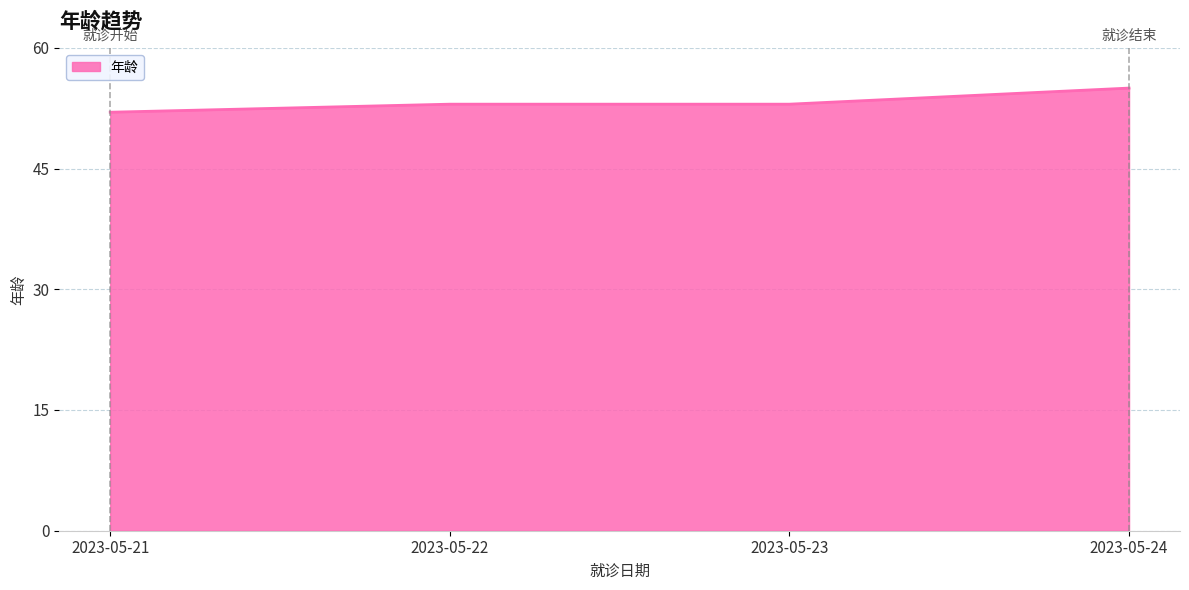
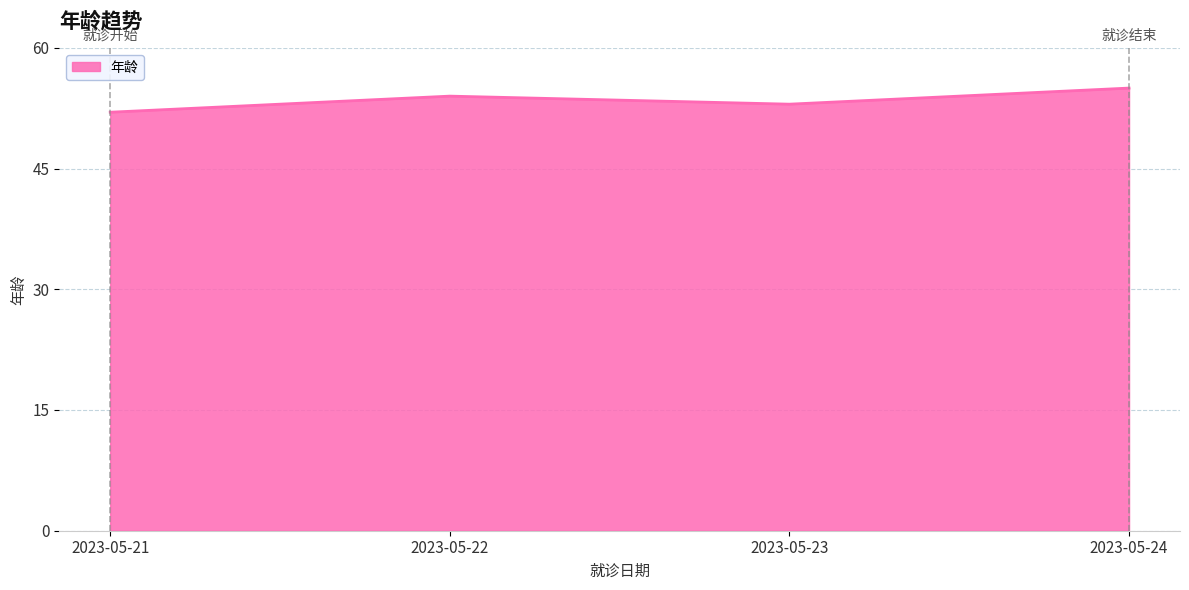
  {
    "2023-05-21": 52,
-   "2023-05-22": 53,
+   "2023-05-22": 54,
    "2023-05-23": 53,
    "2023-05-24": 55
  }
